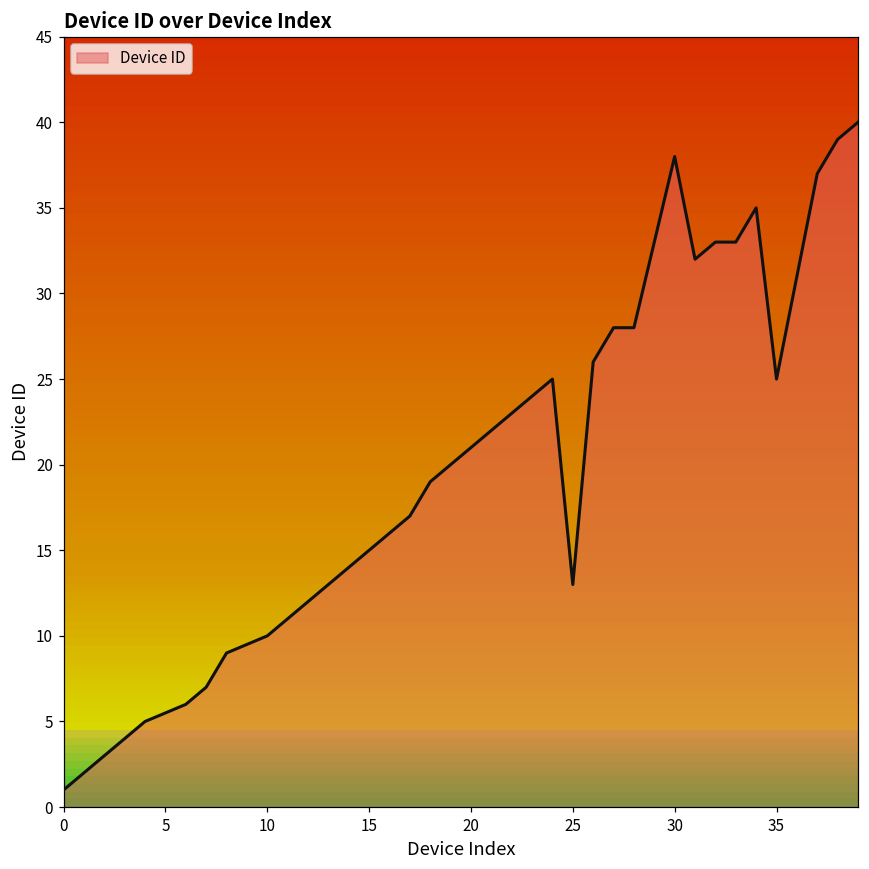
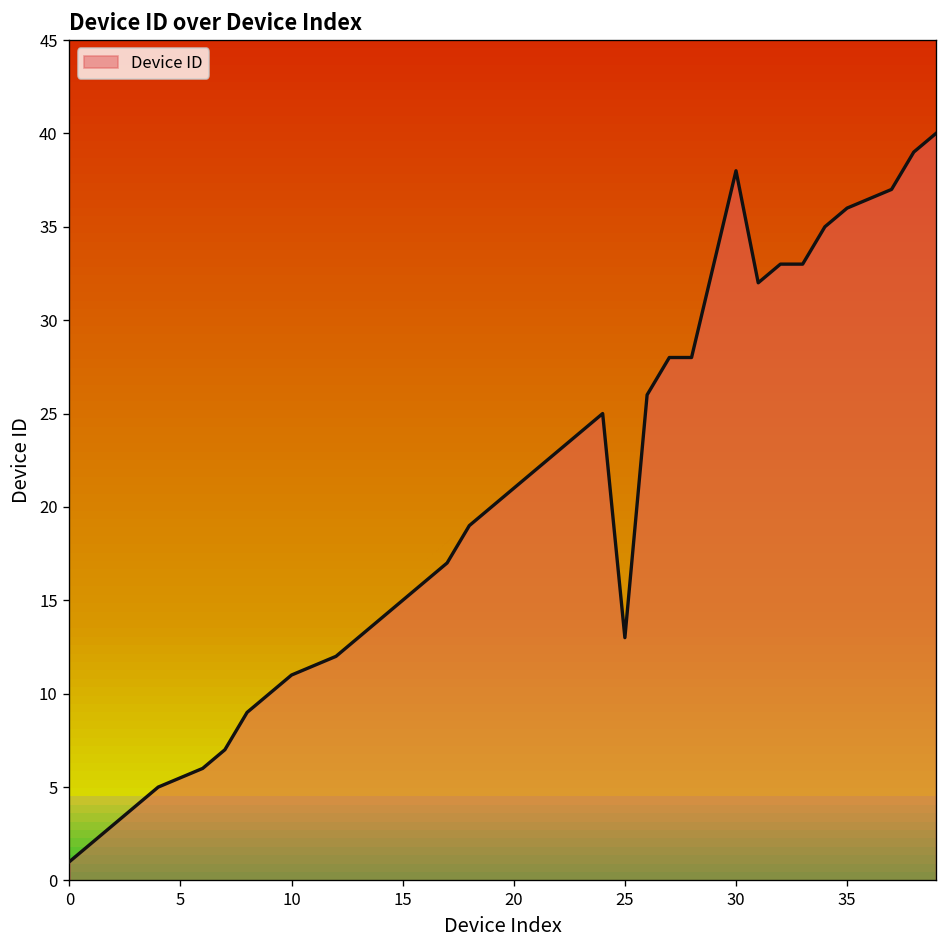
  {
    "Device ID": {
-     "10": 10,
+     "10": 11,
      "15": 15,
      "20": 21,
      "25": 13,
      "30": 38,
-     "35": 25
+     "35": 36
    }
  }
